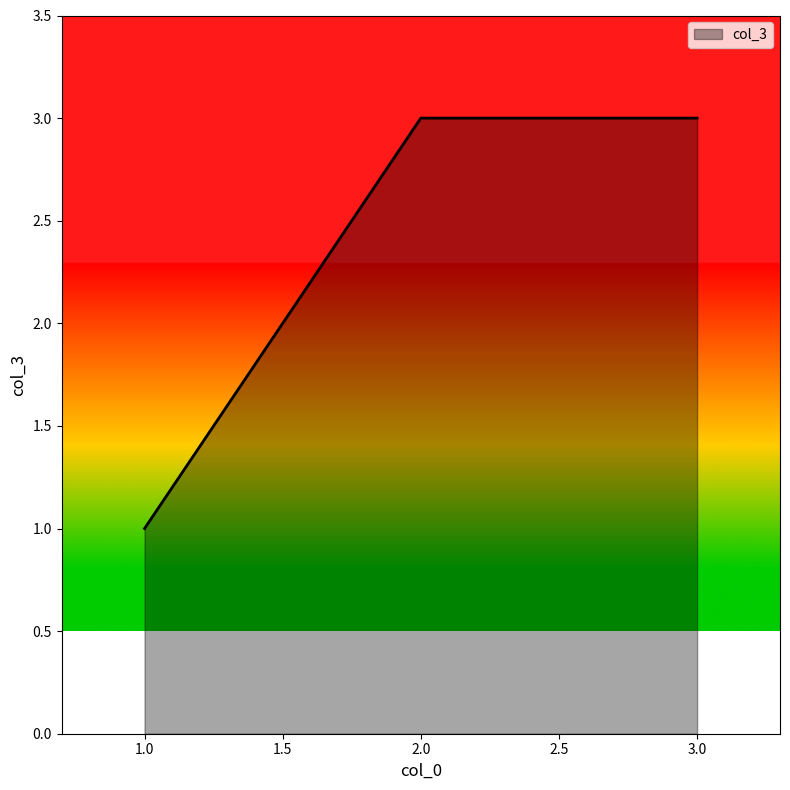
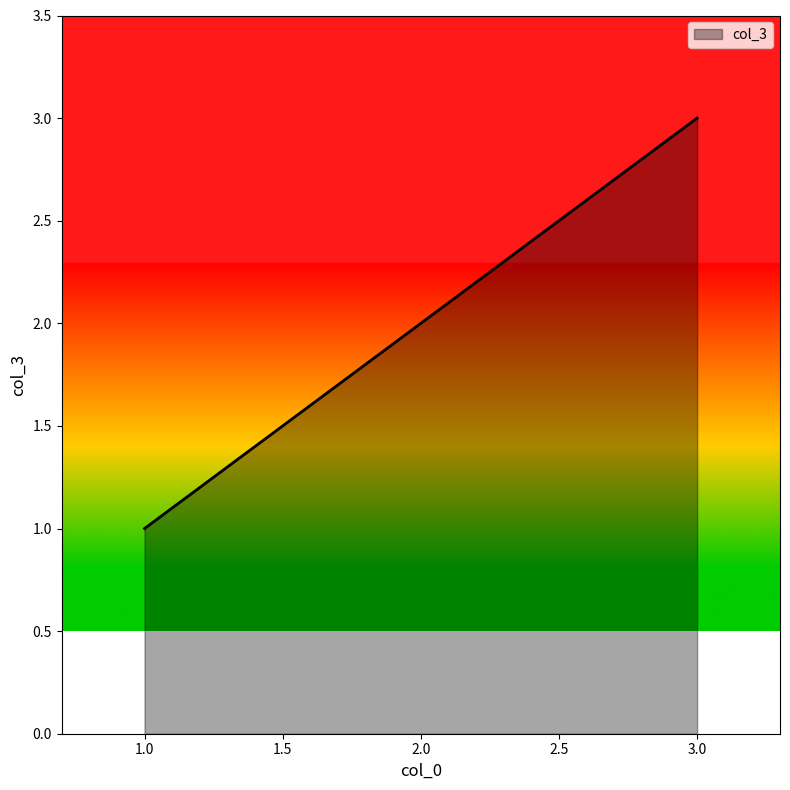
  {
    "1.0": 1,
-   "2.0": 3,
+   "2.0": 2,
    "3.0": 3
  }
